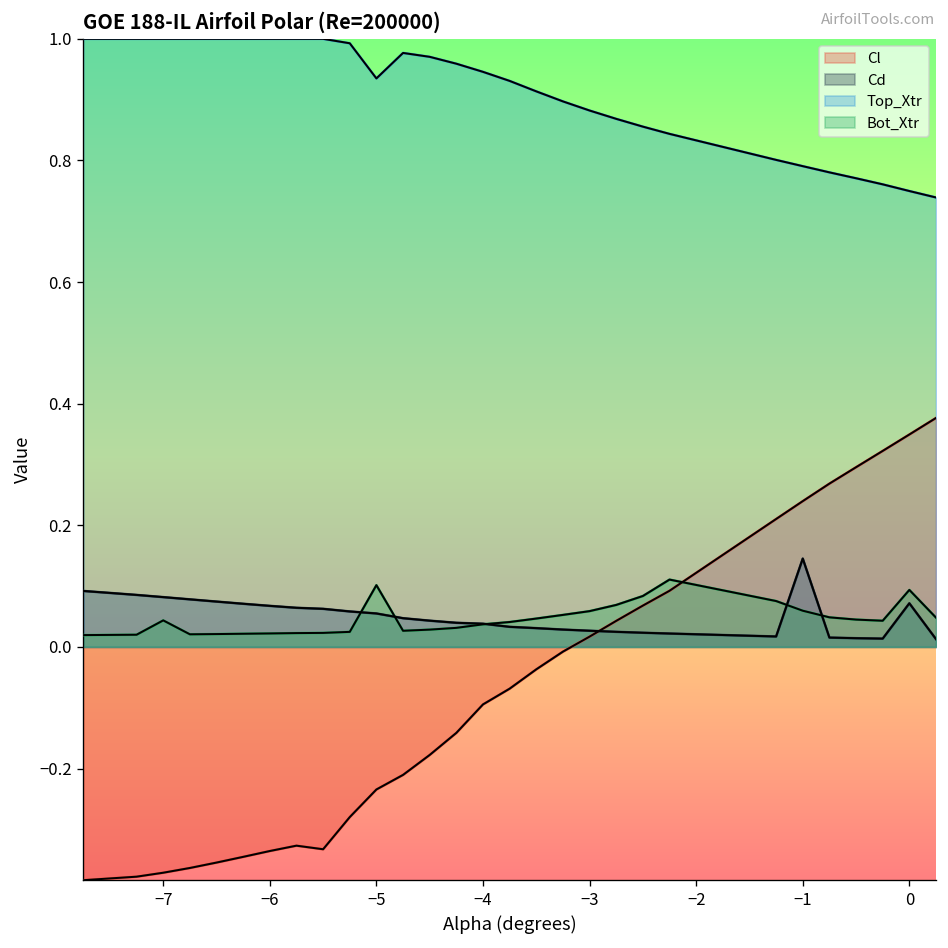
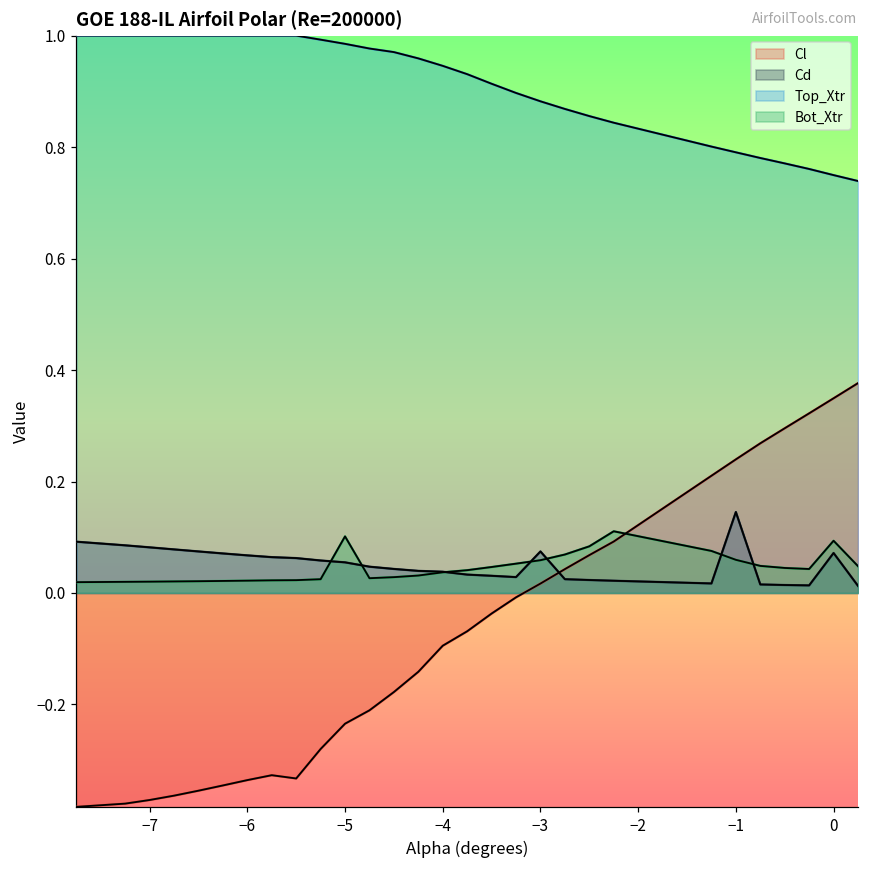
  {
    "Cd": {
      "−7": 0.08,
      "−6": 0.07,
      "−5": 0.05,
-     "−3": 0.03,
+     "−3": 0.07,
      "−1": 0.15,
      "0": 0.07
    },
    "Top_Xtr": {
      "−7": 1.00,
      "−6": 1.00,
-     "−5": 0.93,
+     "−5": 0.99,
      "−4": 0.95,
      "−3": 0.88,
      "−1": 0.79,
      "0": 0.75
    },
    "Bot_Xtr": {
-     "−7": 0.04,
+     "−7": 0.02,
      "−6": 0.02,
      "−5": 0.10,
      "−3": 0.06,
      "−1": 0.06,
      "0": 0.09
    }
  }
